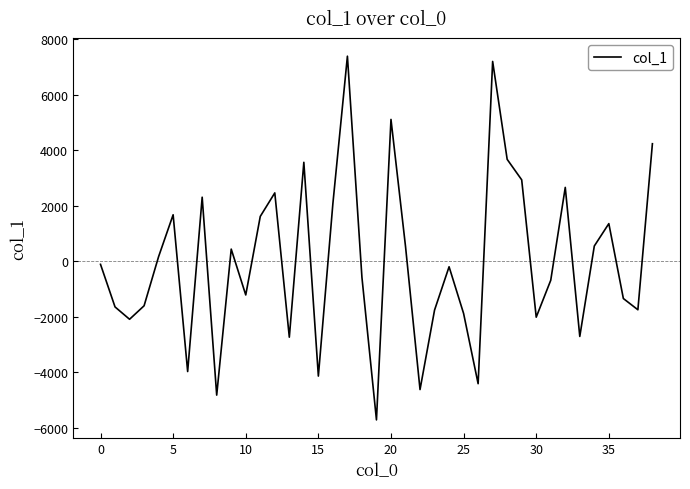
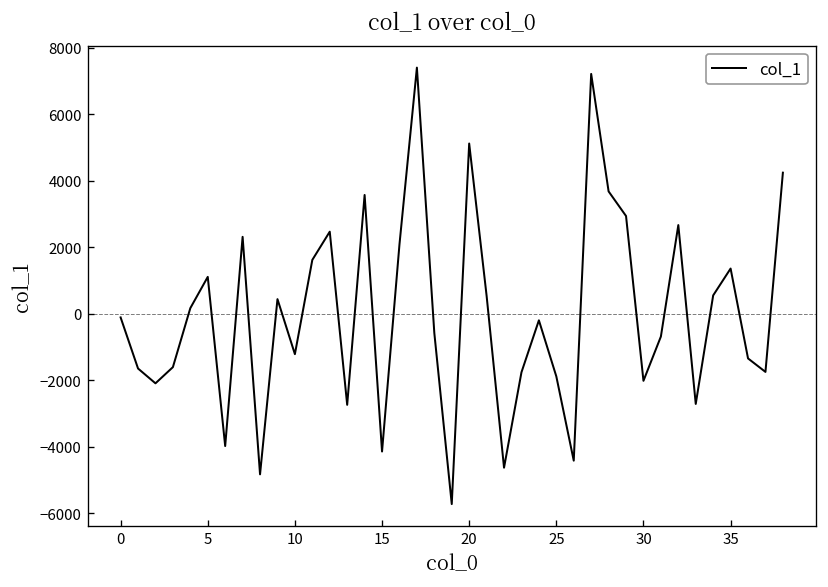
  {
    "0": -100,
-   "5": 1700,
+   "5": 1100,
    "10": -1200,
    "15": -4100,
    "20": 5100,
    "25": -1900,
    "30": -2000,
    "35": 1400
  }
